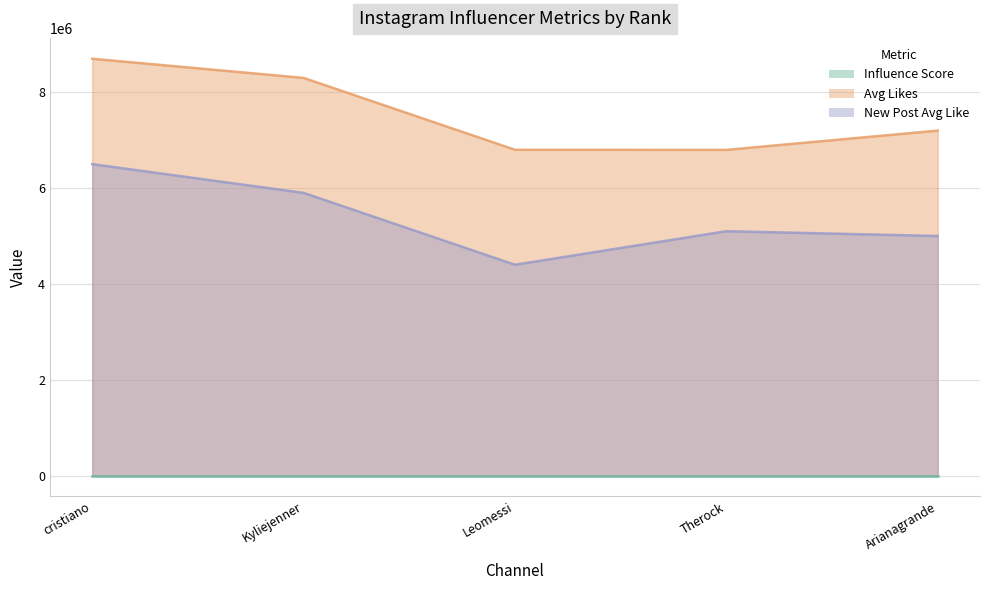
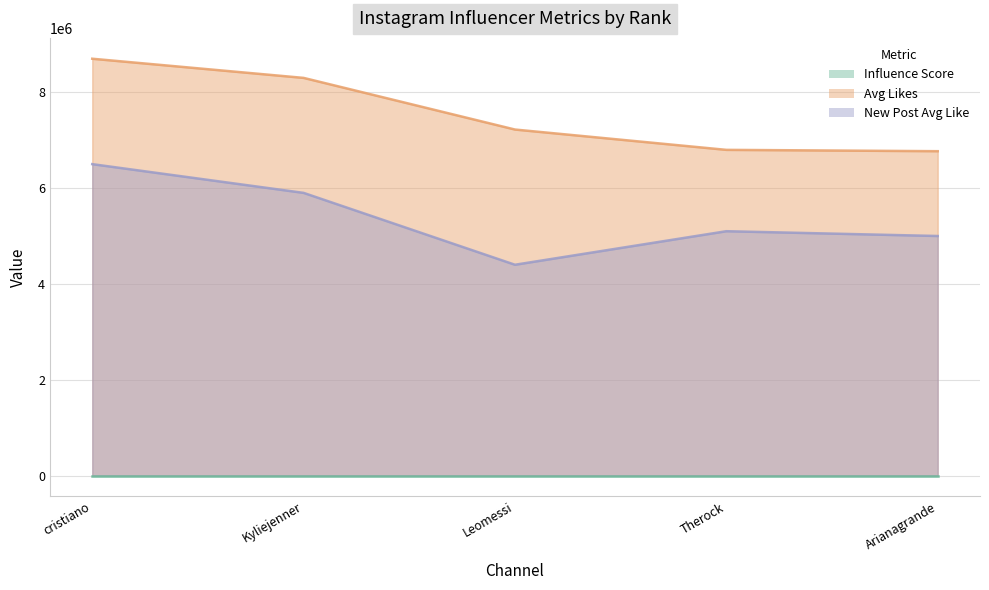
  {
    "Avg Likes": {
      "cristiano": 8700000,
      "Kyliejenner": 8300000,
-     "Leomessi": 6800000,
+     "Leomessi": 7200000,
      "Therock": 6800000,
-     "Arianagrande": 7200000
+     "Arianagrande": 6800000
    }
  }
